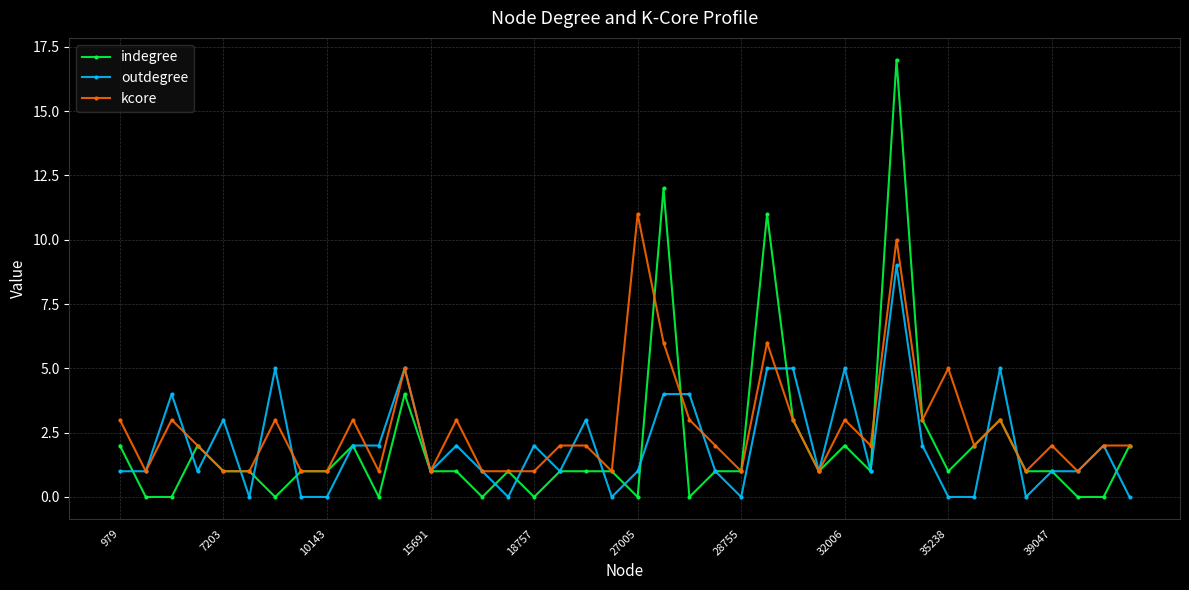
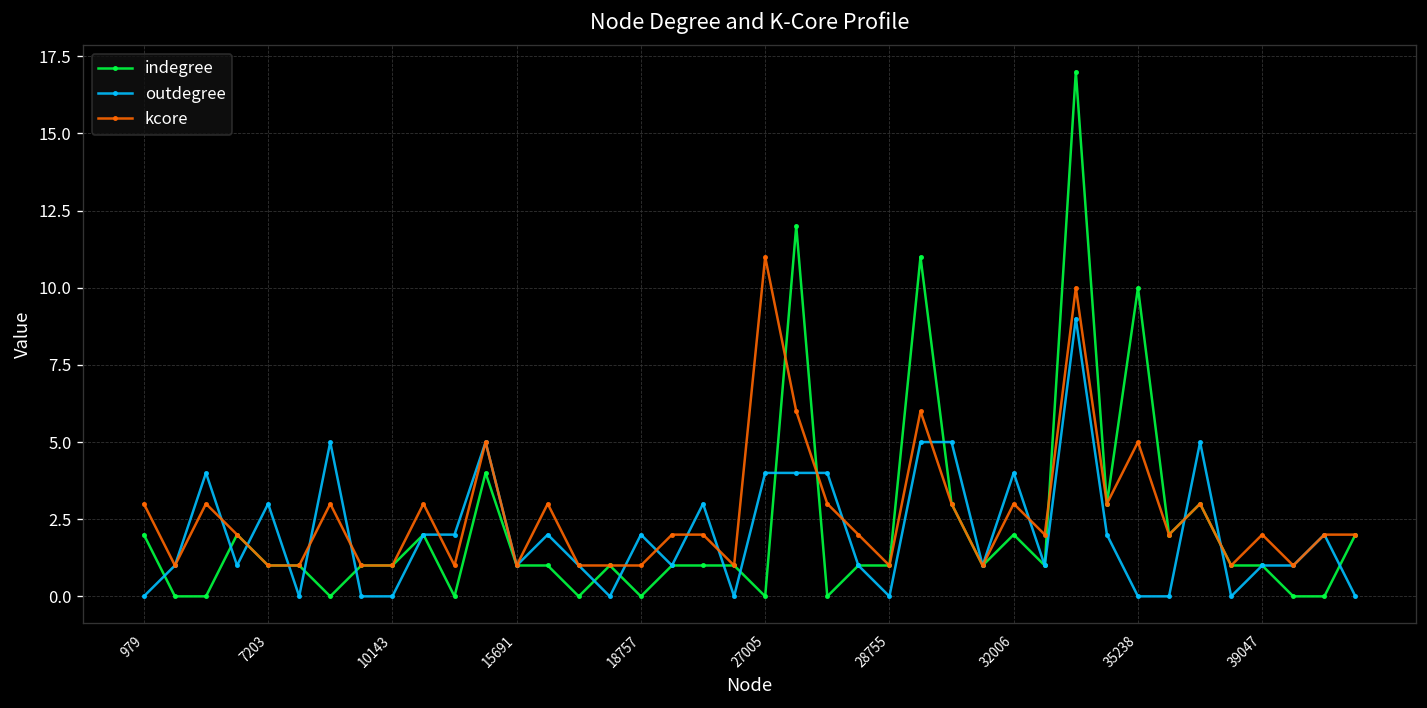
  {
    "indegree": {
      "979": 2,
      "18757": 0,
      "27005": 0,
      "32006": 2,
-     "35238": 1
+     "35238": 10
    },
    "outdegree": {
-     "979": 1,
+     "979": 0,
      "7203": 3,
      "10143": 0,
      "18757": 2,
-     "27005": 1,
+     "27005": 4,
      "28755": 0,
-     "32006": 5,
+     "32006": 4,
      "35238": 0
    },
    "kcore": {
      "979": 3,
      "18757": 1,
      "27005": 11,
      "32006": 3,
      "35238": 5,
      "39047": 2
    }
  }
